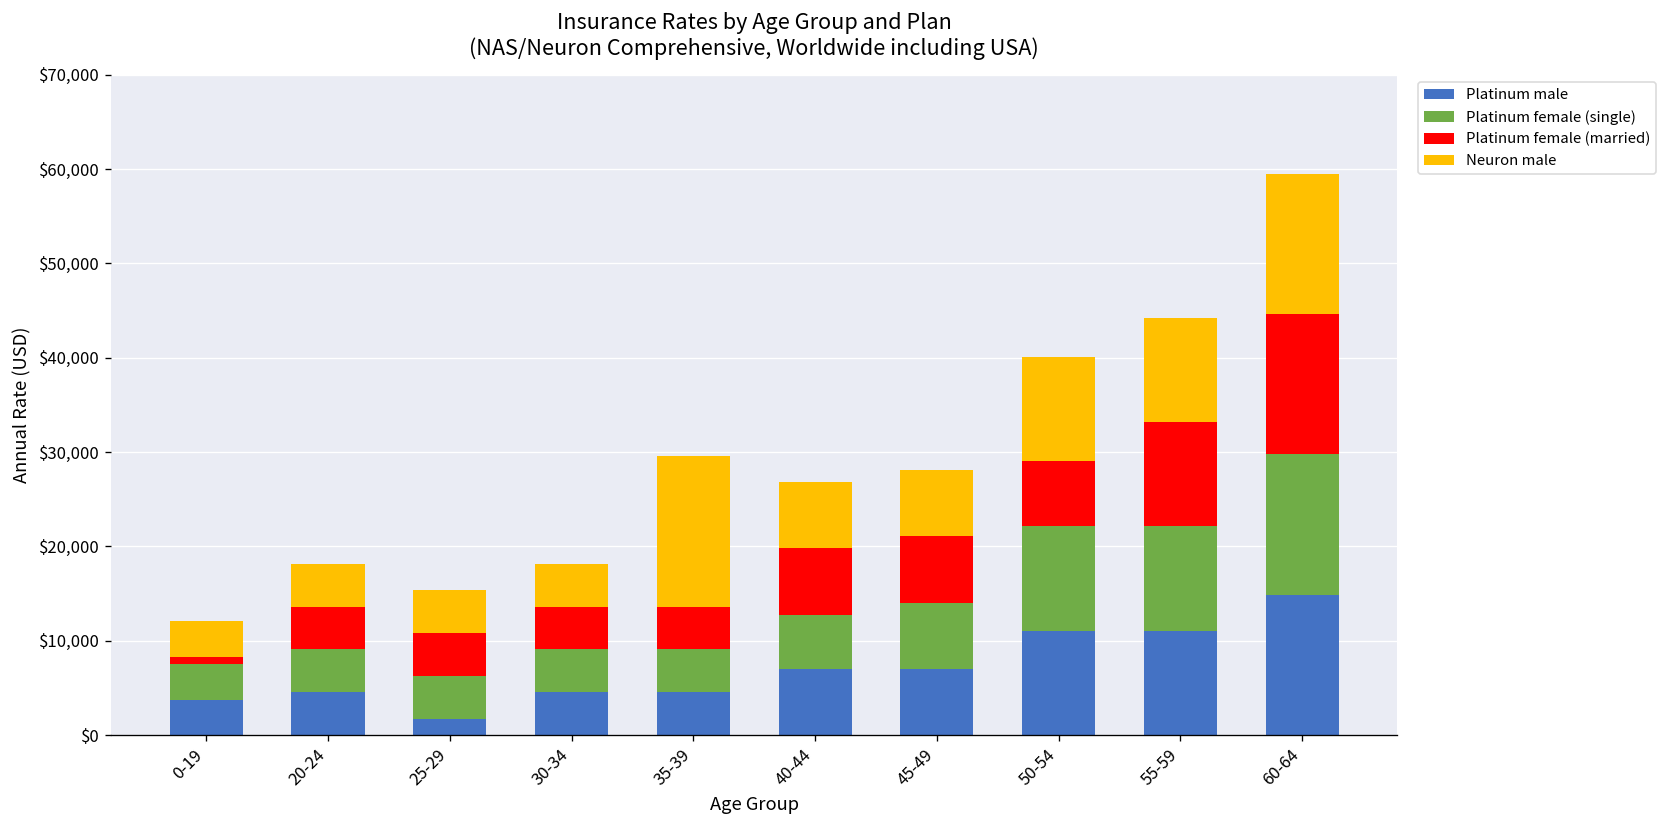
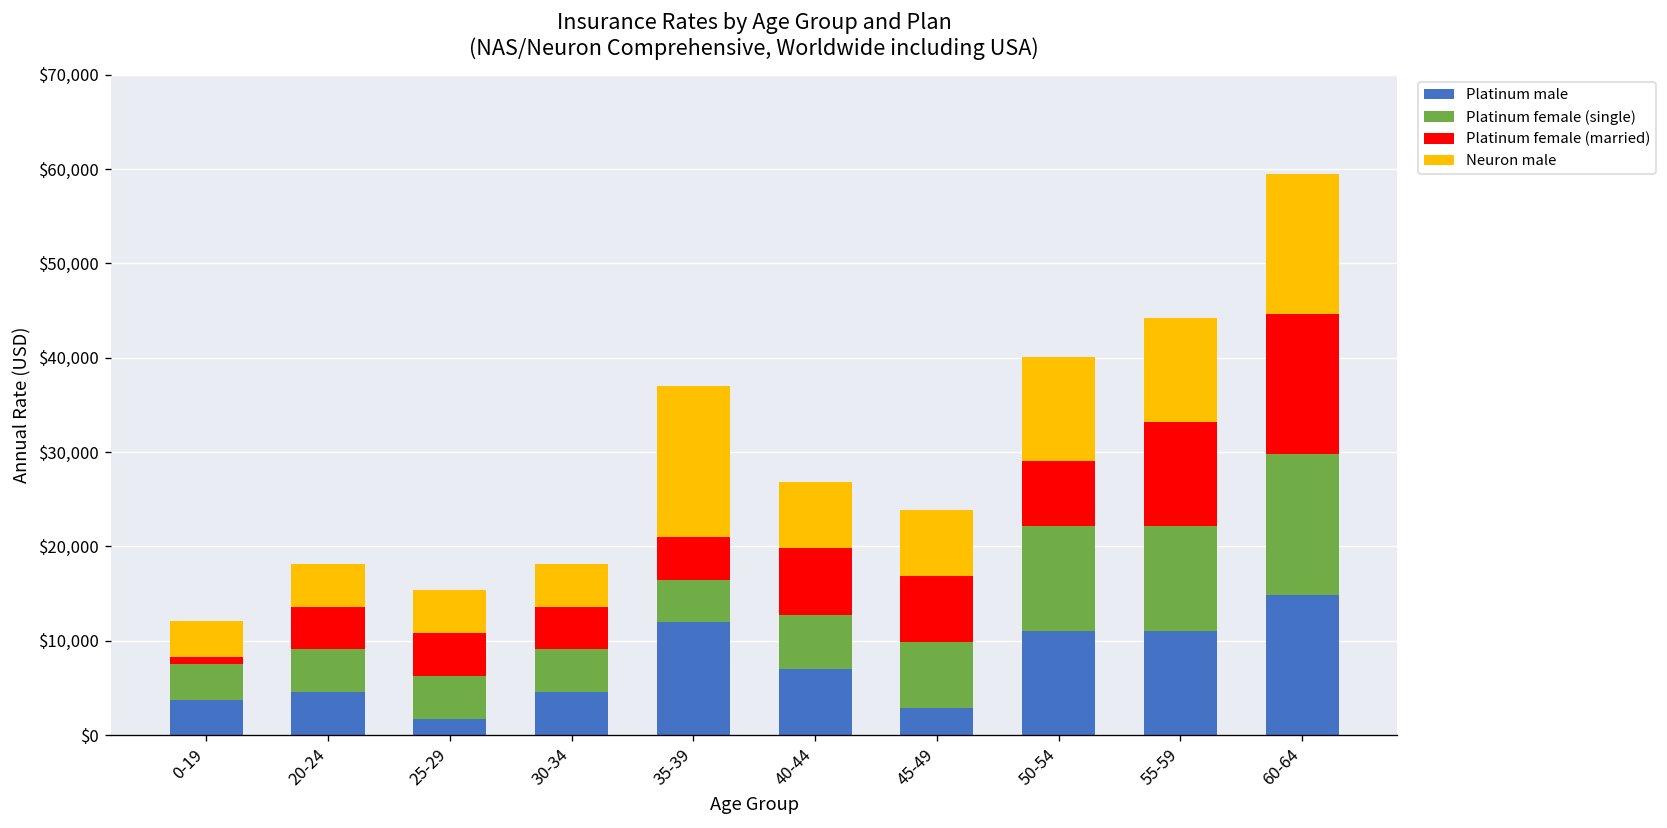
  {
    "Platinum male": {
      "0-19": "$4,000",
      "20-24": "$5,000",
      "25-29": "$2,000",
      "30-34": "$5,000",
-     "35-39": "$5,000",
+     "35-39": "$12,000",
      "40-44": "$7,000",
-     "45-49": "$7,000",
+     "45-49": "$3,000",
      "50-54": "$11,000",
      "55-59": "$11,000",
      "60-64": "$15,000"
    },
    "Platinum female (single)": {
      "0-19": "$4,000",
      "20-24": "$5,000",
      "25-29": "$5,000",
      "30-34": "$5,000",
      "35-39": "$5,000",
      "40-44": "$6,000",
      "45-49": "$7,000",
      "50-54": "$11,000",
      "55-59": "$11,000",
      "60-64": "$15,000"
    },
    "Platinum female (married)": {
      "0-19": "$1,000",
      "20-24": "$5,000",
      "25-29": "$5,000",
      "30-34": "$5,000",
      "35-39": "$5,000",
      "40-44": "$7,000",
      "45-49": "$7,000",
      "50-54": "$7,000",
      "55-59": "$11,000",
      "60-64": "$15,000"
    },
    "Neuron male": {
      "0-19": "$4,000",
      "20-24": "$5,000",
      "25-29": "$5,000",
      "30-34": "$5,000",
      "35-39": "$16,000",
      "40-44": "$7,000",
      "45-49": "$7,000",
      "50-54": "$11,000",
      "55-59": "$11,000",
      "60-64": "$15,000"
    }
  }
